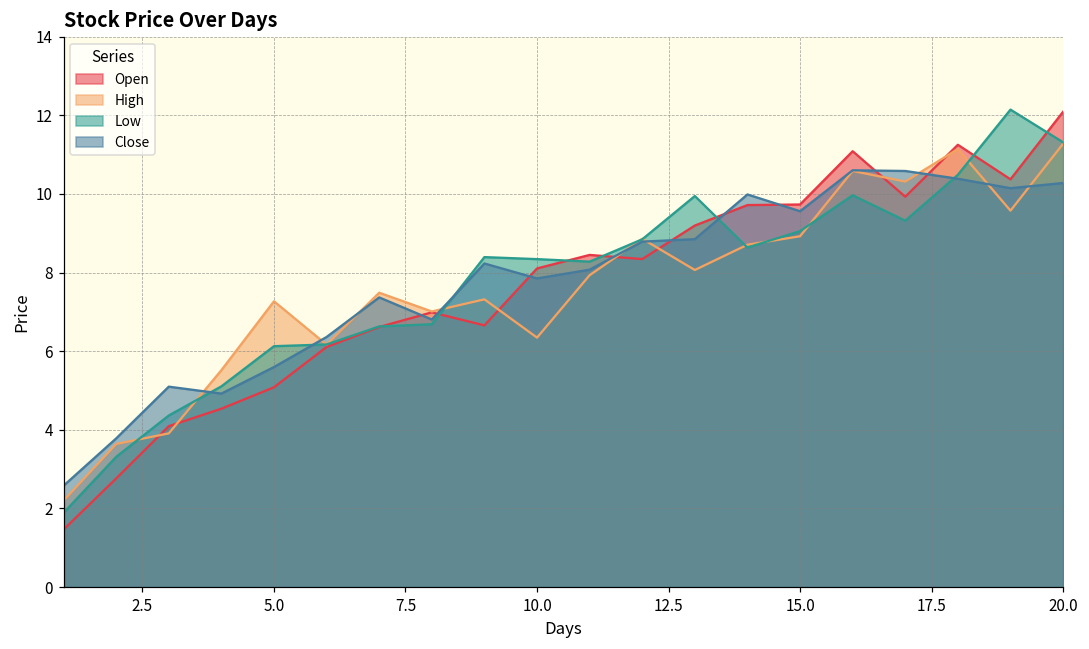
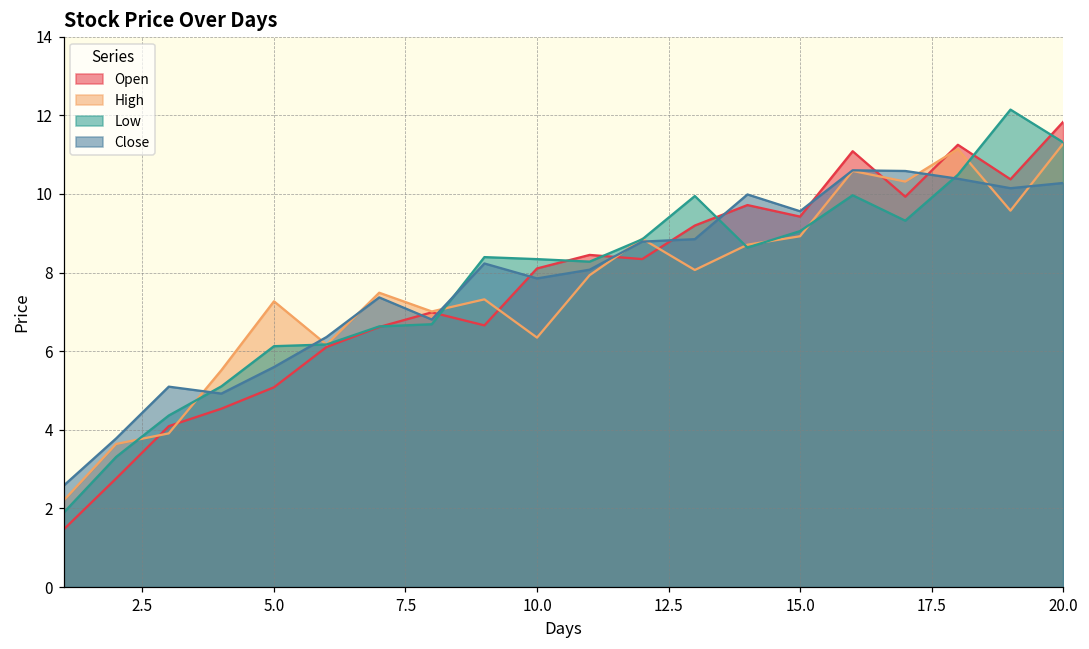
  {
    "Open": {
      "5.0": 5.1,
      "10.0": 8.1,
-     "15.0": 9.7,
-     "20.0": 12.1
+     "15.0": 9.4,
+     "20.0": 11.8
    },
    "High": {
      "5.0": 7.3,
      "10.0": 6.3,
      "15.0": 8.9
    }
  }
